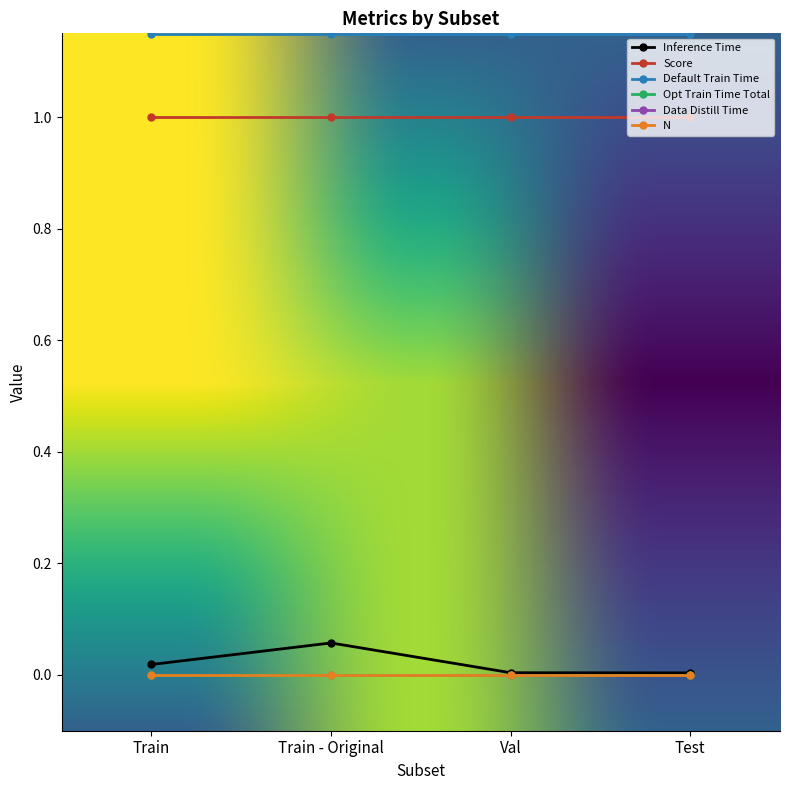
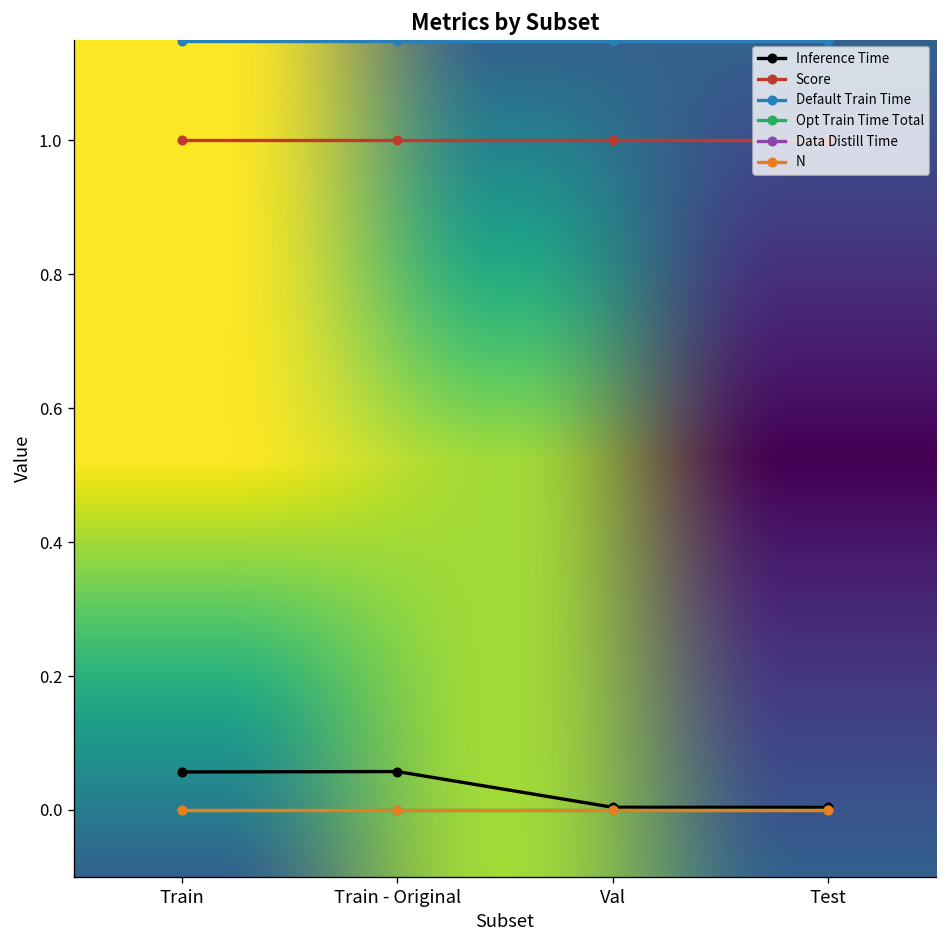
  {
    "Inference Time": {
-     "Train": 0.02,
+     "Train": 0.06,
      "Train - Original": 0.06
    },
    "Score": {
      "Train": 1.00,
      "Train - Original": 1.00,
      "Val": 1.00
    },
    "Default Train Time": {
      "Train": 1.15,
      "Train - Original": 1.15,
      "Val": 1.15,
      "Test": 1.15
    },
    "N": {
      "Train": 0.00,
      "Train - Original": 0.00
    }
  }
